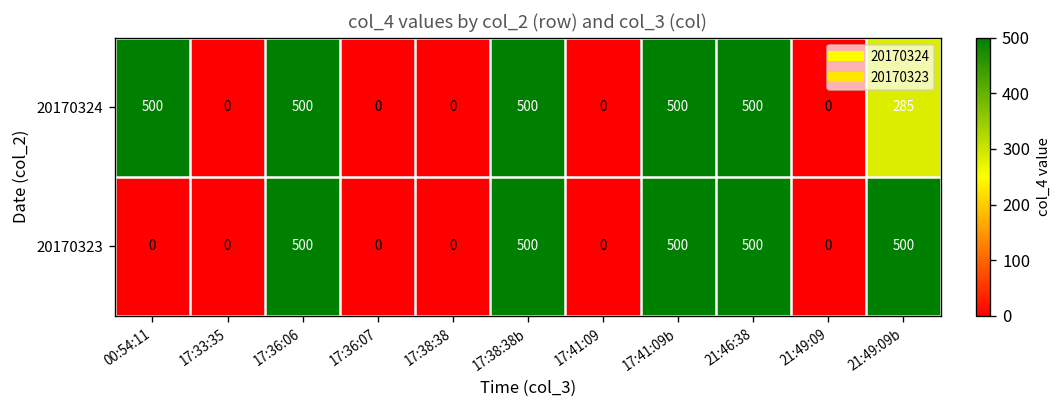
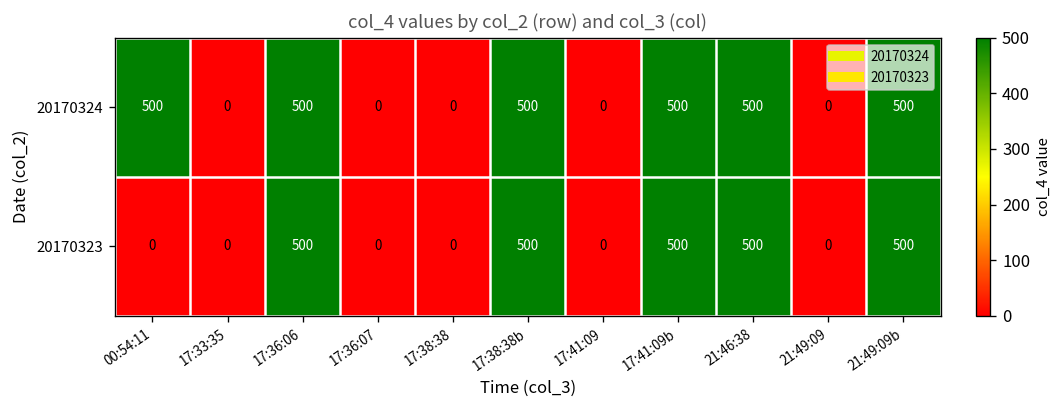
  {
    "20170324": {
      "00:54:11": 500,
      "17:33:35": 0,
      "17:36:06": 500,
      "17:36:07": 0,
      "17:38:38": 0,
      "17:38:38b": 500,
      "17:41:09": 0,
      "17:41:09b": 500,
      "21:46:38": 500,
      "21:49:09": 0,
-     "21:49:09b": 285
+     "21:49:09b": 500
    },
    "20170323": {
      "00:54:11": 0,
      "17:33:35": 0,
      "17:36:06": 500,
      "17:36:07": 0,
      "17:38:38": 0,
      "17:38:38b": 500,
      "17:41:09": 0,
      "17:41:09b": 500,
      "21:46:38": 500,
      "21:49:09": 0,
      "21:49:09b": 500
    }
  }
